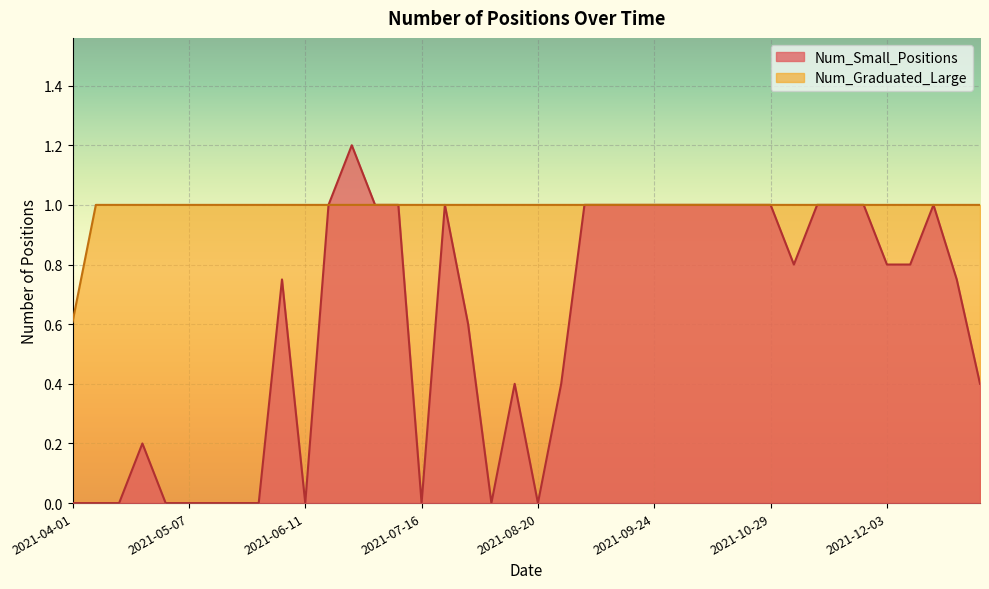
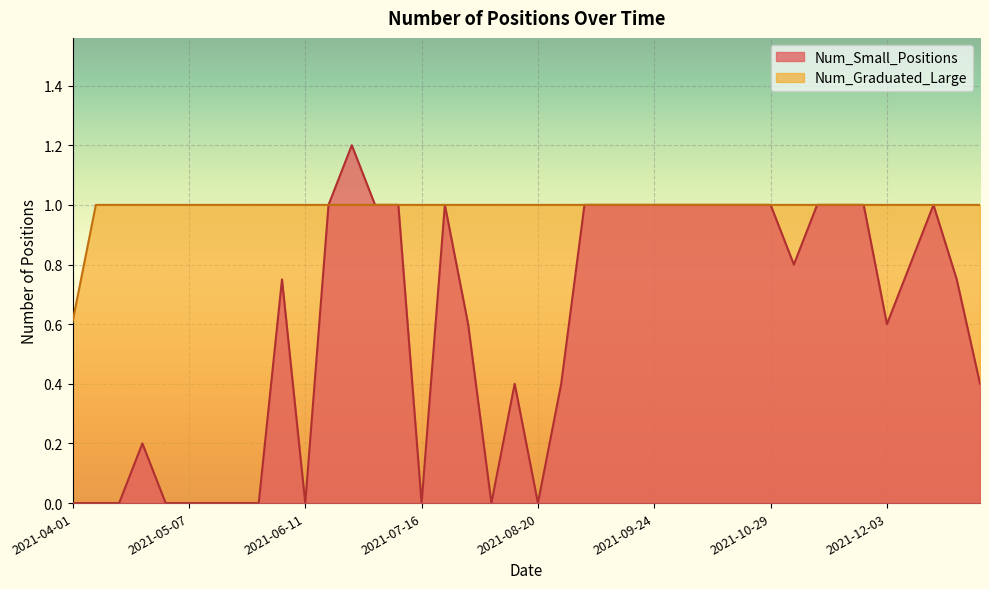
  {
    "Num_Small_Positions": {
      "2021-04-01": 0.0,
      "2021-05-07": 0.0,
      "2021-06-11": 0.0,
      "2021-07-16": 0.0,
      "2021-08-20": 0.0,
-     "2021-12-03": 0.8
+     "2021-12-03": 0.6
    },
    "Num_Graduated_Large": {
      "2021-04-01": 0.6,
      "2021-05-07": 1.0,
      "2021-06-11": 1.0,
      "2021-07-16": 1.0,
      "2021-08-20": 1.0,
      "2021-12-03": 1.0
    }
  }
